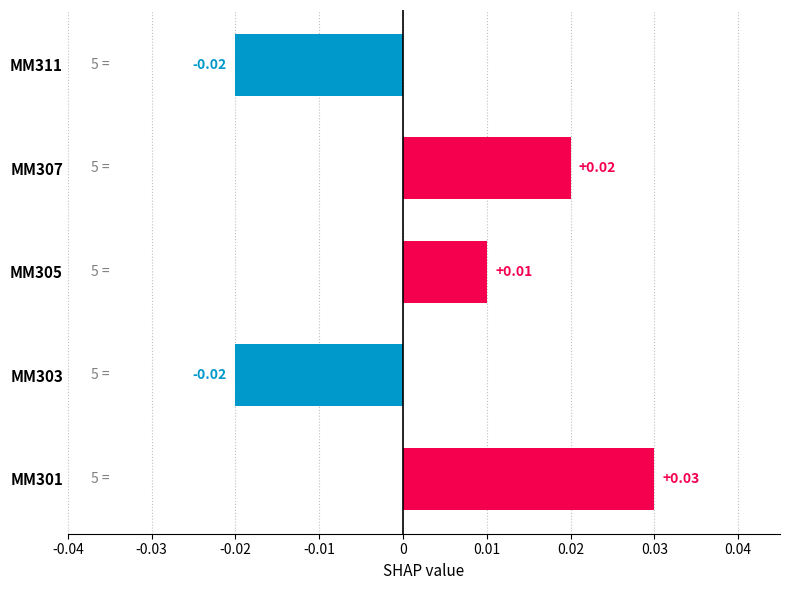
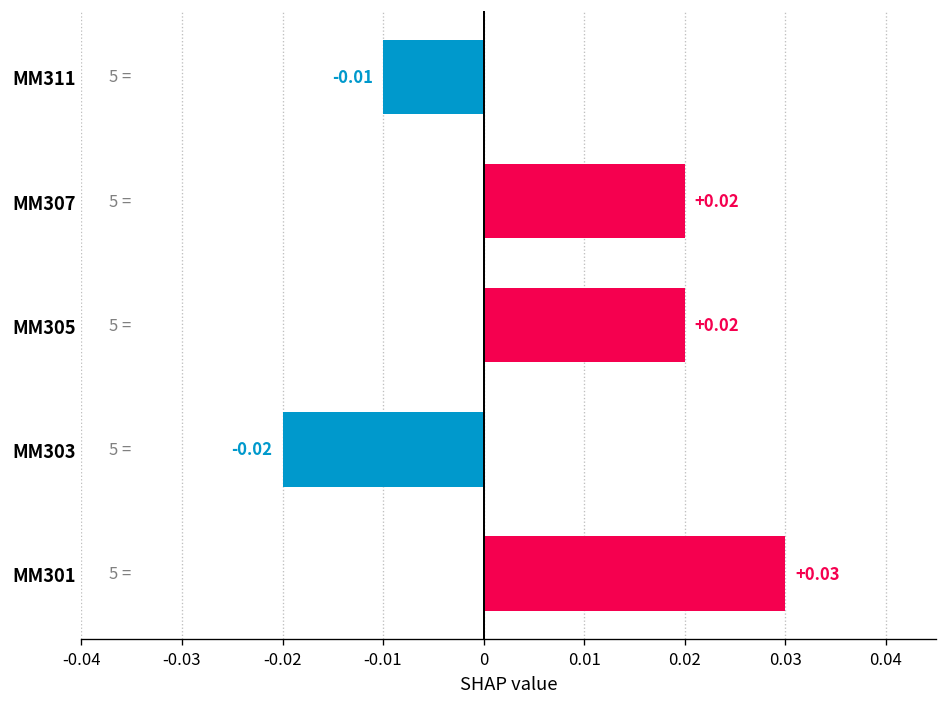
  {
-   "MM311": "-0.02",
+   "MM311": "-0.01",
    "MM307": "+0.02",
-   "MM305": "+0.01",
+   "MM305": "+0.02",
    "MM303": "-0.02",
    "MM301": "+0.03"
  }
